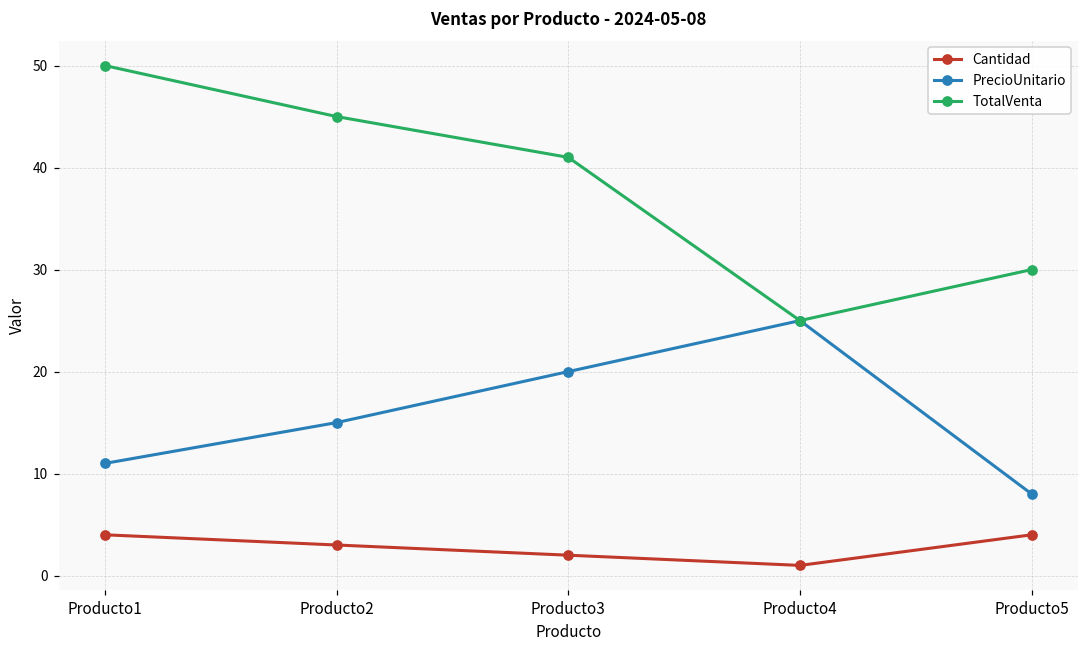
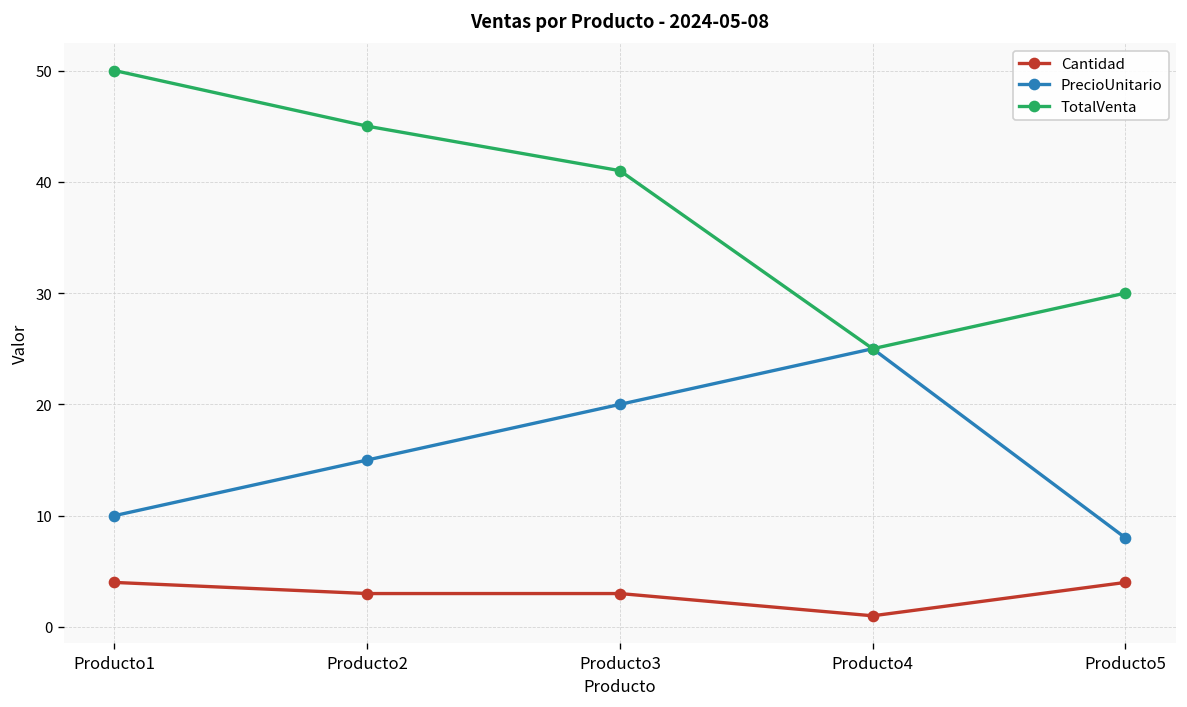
  {
    "Cantidad": {
      "Producto1": 4,
      "Producto2": 3,
-     "Producto3": 2,
+     "Producto3": 3,
      "Producto4": 1,
      "Producto5": 4
    },
    "PrecioUnitario": {
-     "Producto1": 11,
+     "Producto1": 10,
      "Producto2": 15,
      "Producto3": 20,
      "Producto5": 8
    },
    "TotalVenta": {
      "Producto1": 50,
      "Producto2": 45,
      "Producto3": 41,
      "Producto5": 30
    }
  }
